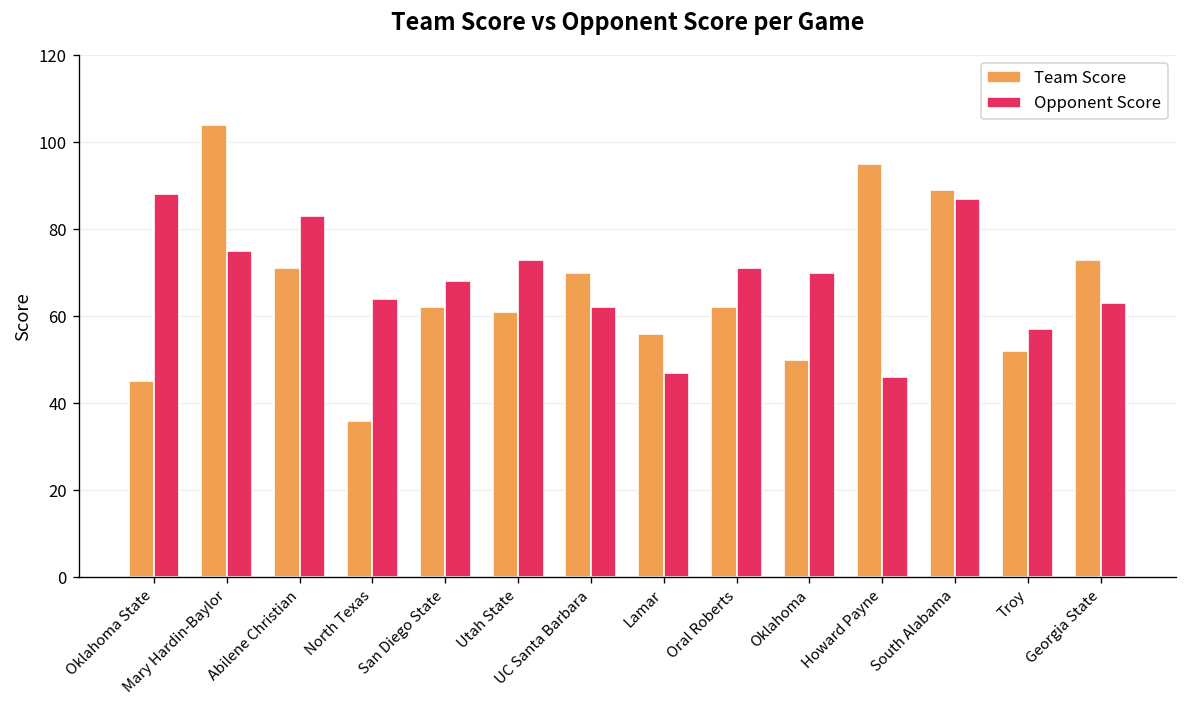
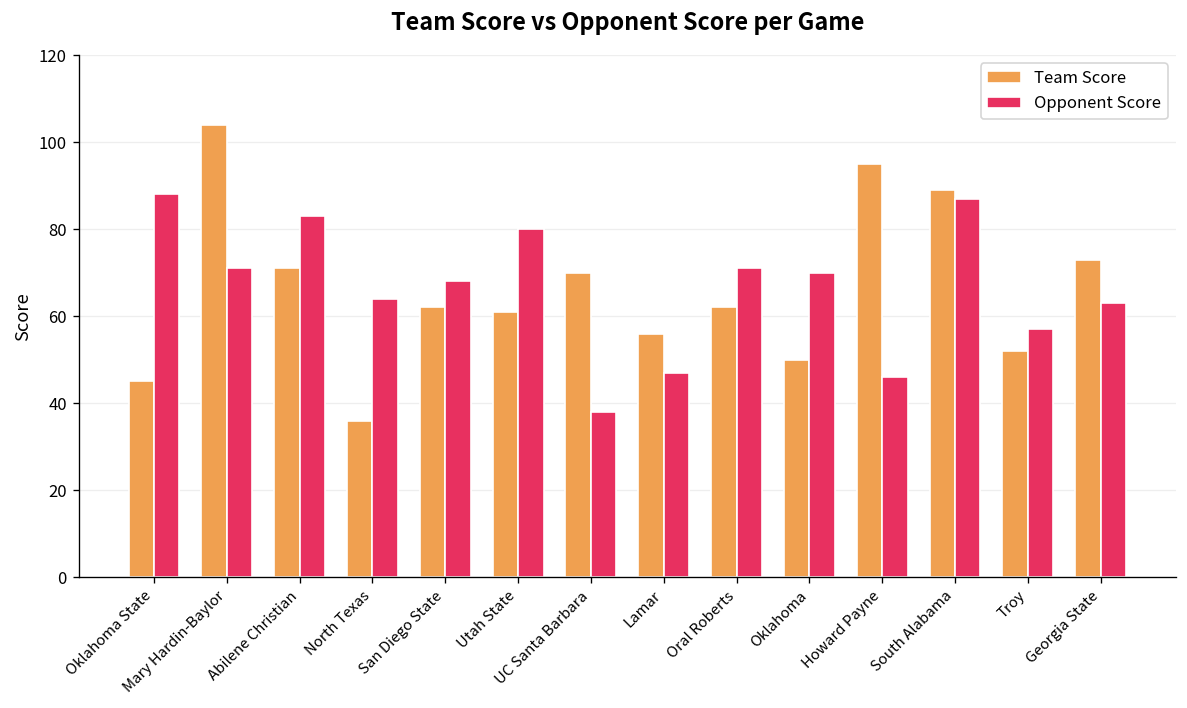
  {
    "Team Score": {
      "Oklahoma State": 45,
      "Mary Hardin-Baylor": 104,
      "Abilene Christian": 71,
      "North Texas": 36,
      "San Diego State": 62,
      "Utah State": 61,
      "UC Santa Barbara": 70,
      "Lamar": 56,
      "Oral Roberts": 62,
      "Oklahoma": 50,
      "Howard Payne": 95,
      "South Alabama": 89,
      "Troy": 52,
      "Georgia State": 73
    },
    "Opponent Score": {
      "Oklahoma State": 88,
-     "Mary Hardin-Baylor": 75,
+     "Mary Hardin-Baylor": 71,
      "Abilene Christian": 83,
      "North Texas": 64,
      "San Diego State": 68,
-     "Utah State": 73,
-     "UC Santa Barbara": 62,
+     "Utah State": 80,
+     "UC Santa Barbara": 38,
      "Lamar": 47,
      "Oral Roberts": 71,
      "Oklahoma": 70,
      "Howard Payne": 46,
      "South Alabama": 87,
      "Troy": 57,
      "Georgia State": 63
    }
  }
